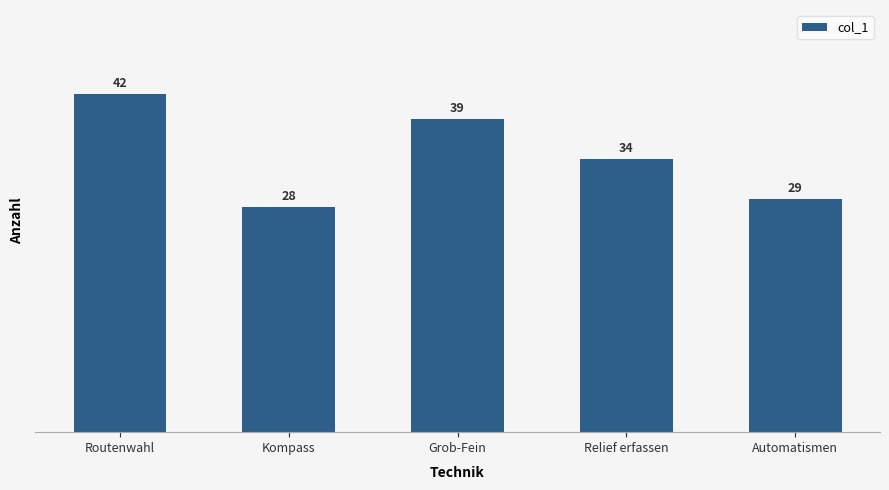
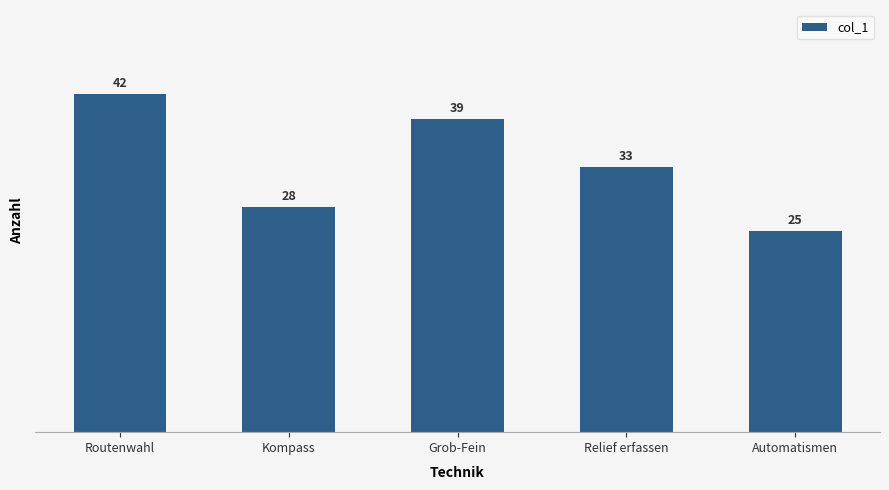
  {
    "Routenwahl": 42,
    "Kompass": 28,
    "Grob-Fein": 39,
-   "Relief erfassen": 34,
-   "Automatismen": 29
+   "Relief erfassen": 33,
+   "Automatismen": 25
  }
